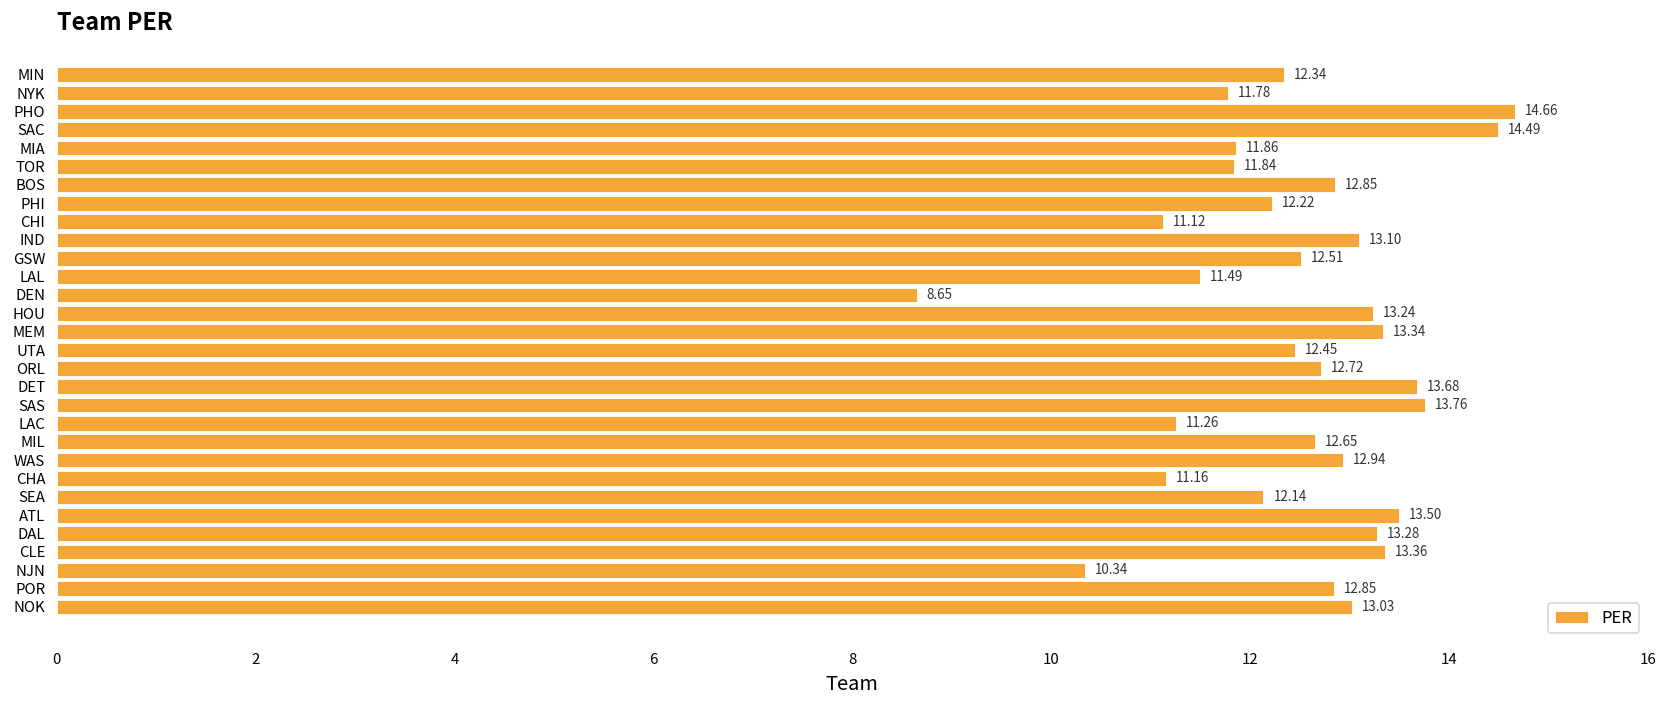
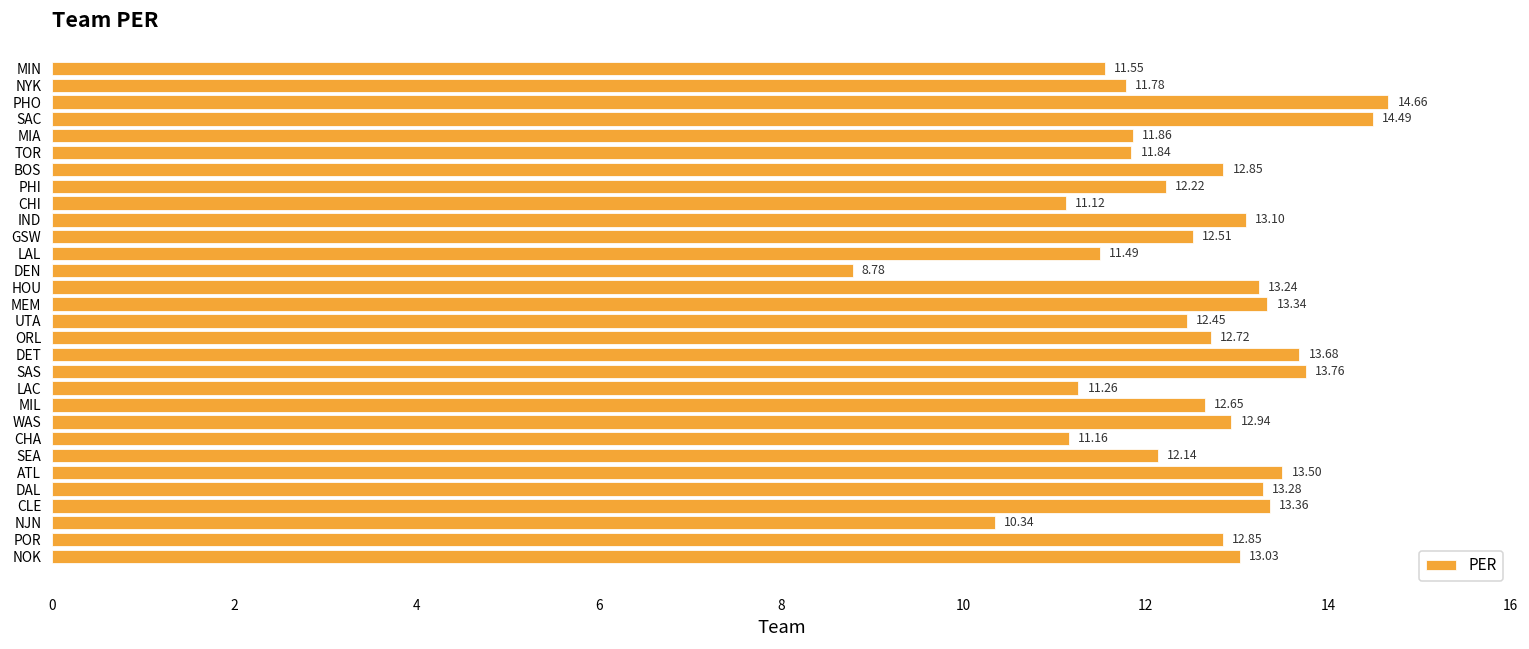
  {
-   "MIN": 12.34,
+   "MIN": 11.55,
    "NYK": 11.78,
    "PHO": 14.66,
    "SAC": 14.49,
    "MIA": 11.86,
    "TOR": 11.84,
    "BOS": 12.85,
    "PHI": 12.22,
    "CHI": 11.12,
    "IND": 13.10,
    "GSW": 12.51,
    "LAL": 11.49,
-   "DEN": 8.65,
+   "DEN": 8.78,
    "HOU": 13.24,
    "MEM": 13.34,
    "UTA": 12.45,
    "ORL": 12.72,
    "DET": 13.68,
    "SAS": 13.76,
    "LAC": 11.26,
    "MIL": 12.65,
    "WAS": 12.94,
    "CHA": 11.16,
    "SEA": 12.14,
    "ATL": 13.50,
    "DAL": 13.28,
    "CLE": 13.36,
    "NJN": 10.34,
    "POR": 12.85,
    "NOK": 13.03
  }
